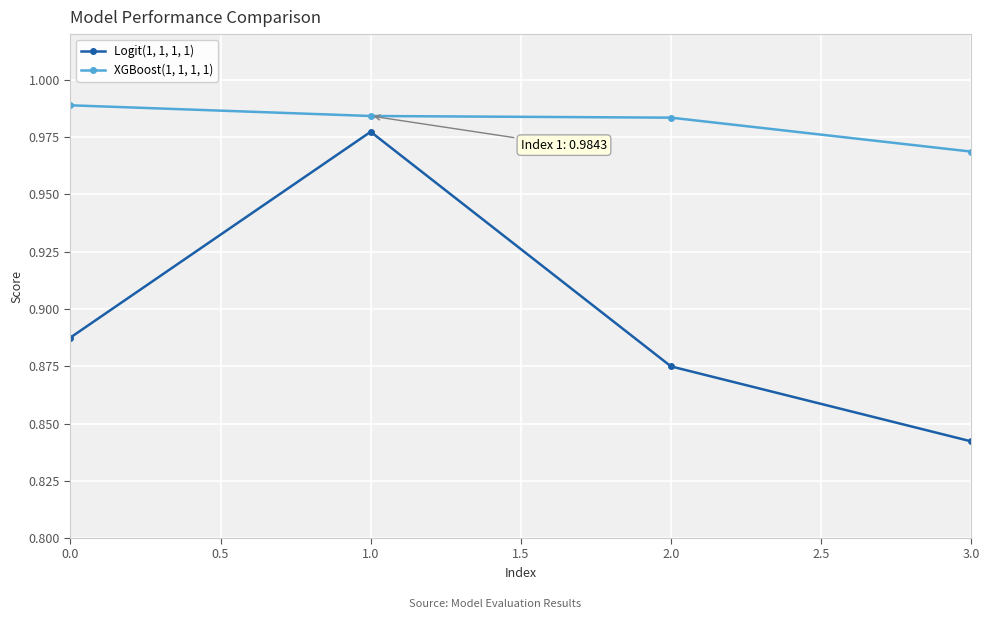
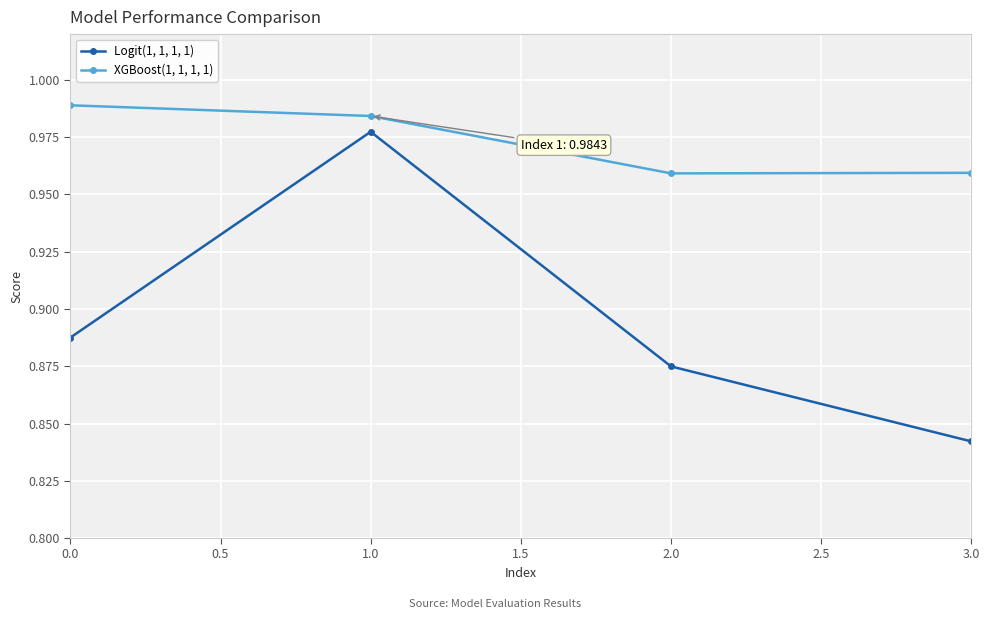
  {
    "Logit(1, 1, 1, 1)": {
      "0.0": 0.888,
      "2.0": 0.875,
      "3.0": 0.842
    },
    "XGBoost(1, 1, 1, 1)": {
      "0.0": 0.989,
-     "2.0": 0.984,
-     "3.0": 0.969
+     "2.0": 0.959,
+     "3.0": 0.959
    }
  }
